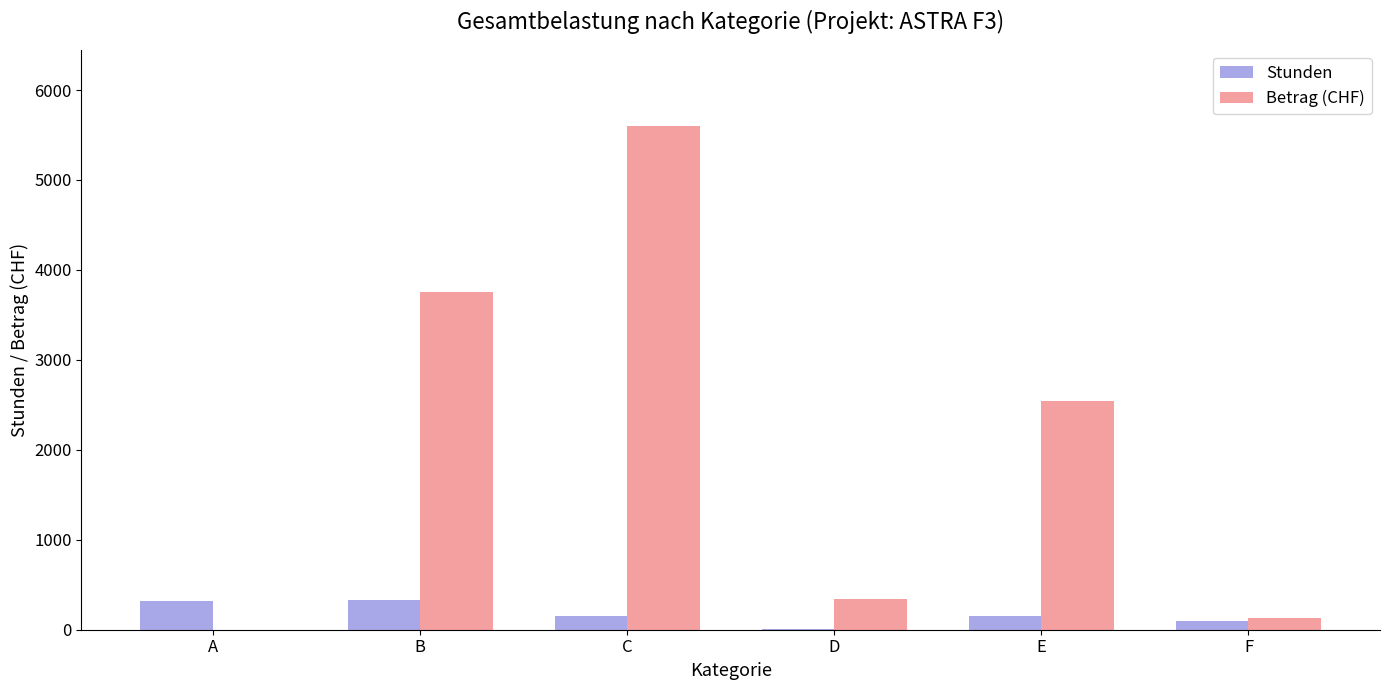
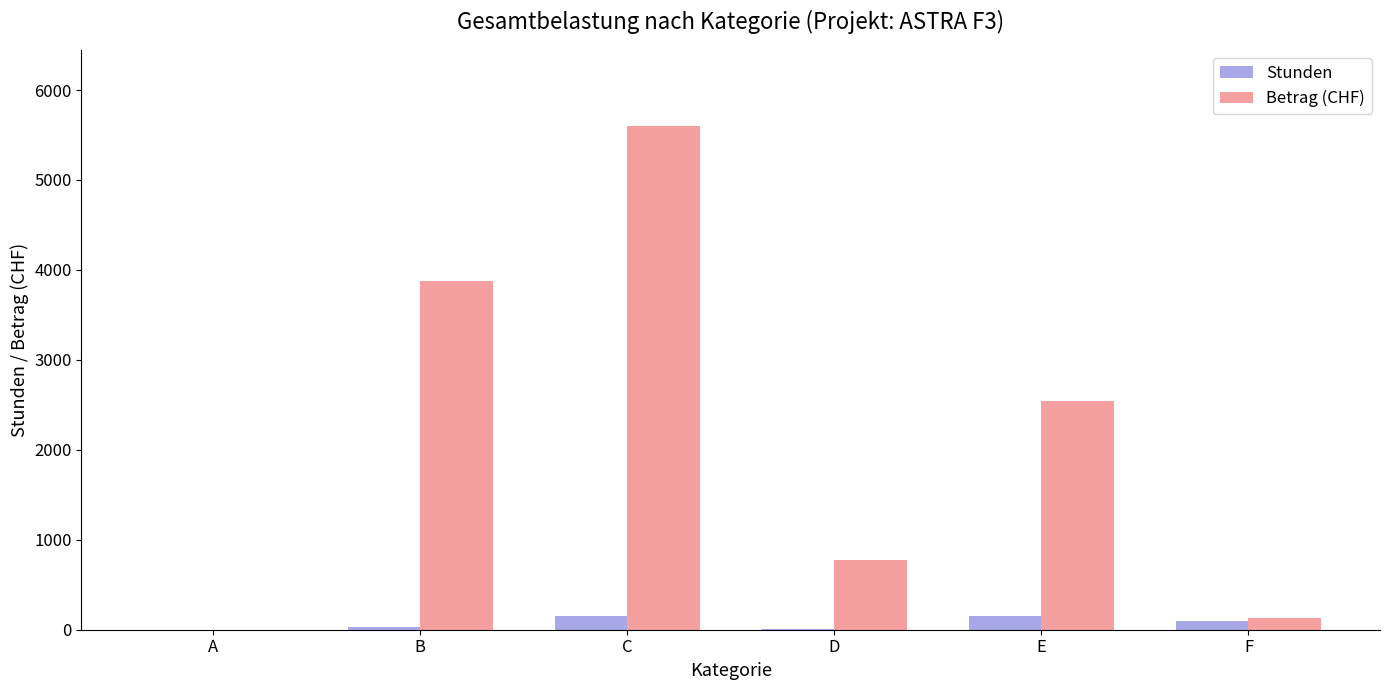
  {
    "Stunden": {
-     "A": 300,
-     "B": 300,
+     "A": 0,
+     "B": 0,
      "C": 200,
      "E": 100,
      "F": 100
    },
    "Betrag (CHF)": {
      "A": 0,
-     "B": 3800,
+     "B": 3900,
      "C": 5600,
-     "D": 300,
+     "D": 800,
      "E": 2500,
      "F": 100
    }
  }
